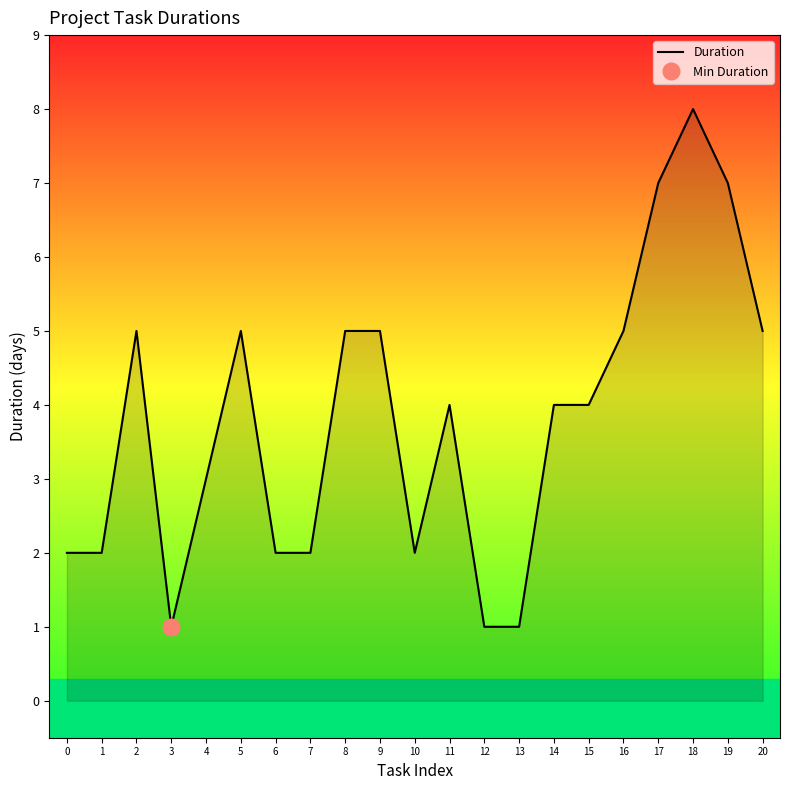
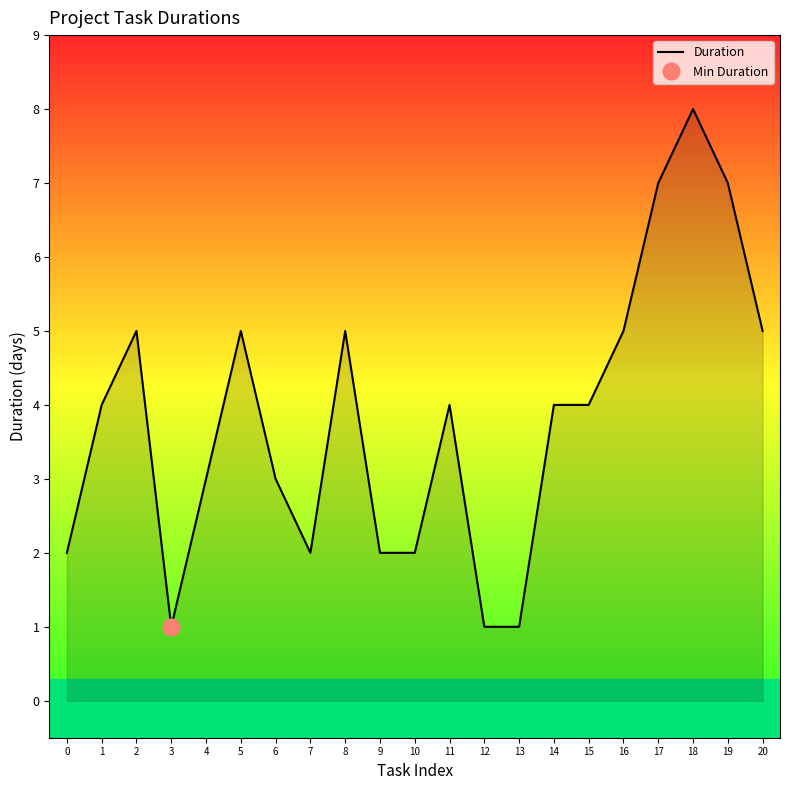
  {
    "Duration": {
      "0": 2,
-     "1": 2,
+     "1": 4,
      "2": 5,
      "4": 3,
      "5": 5,
-     "6": 2,
+     "6": 3,
      "7": 2,
      "8": 5,
-     "9": 5,
+     "9": 2,
      "10": 2,
      "11": 4,
      "12": 1,
      "13": 1,
      "14": 4,
      "15": 4,
      "16": 5,
      "17": 7,
      "18": 8,
      "19": 7,
      "20": 5
    }
  }
